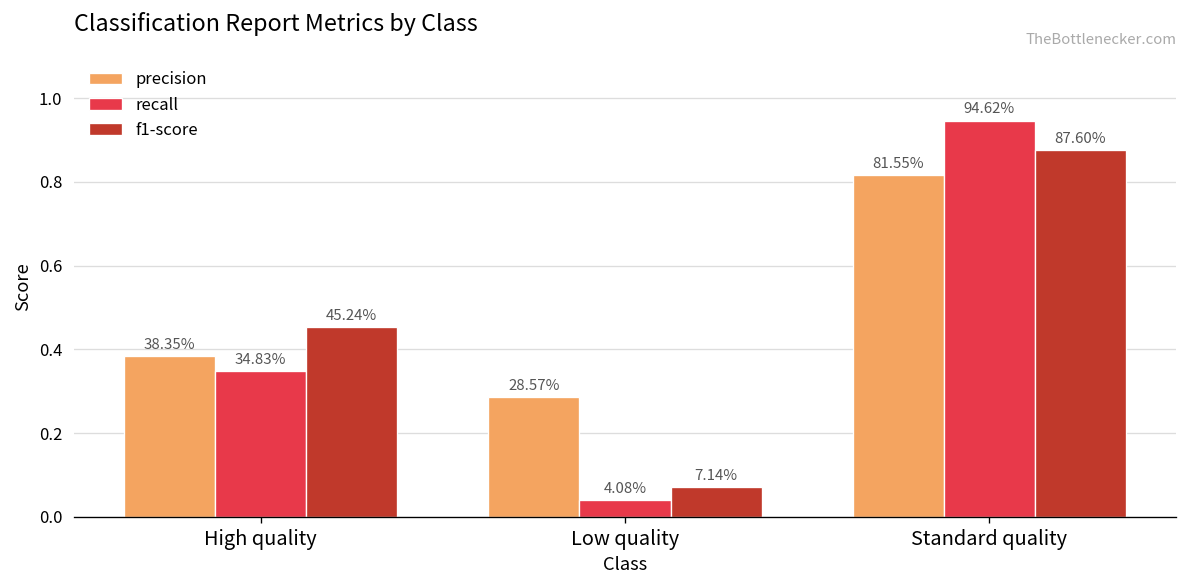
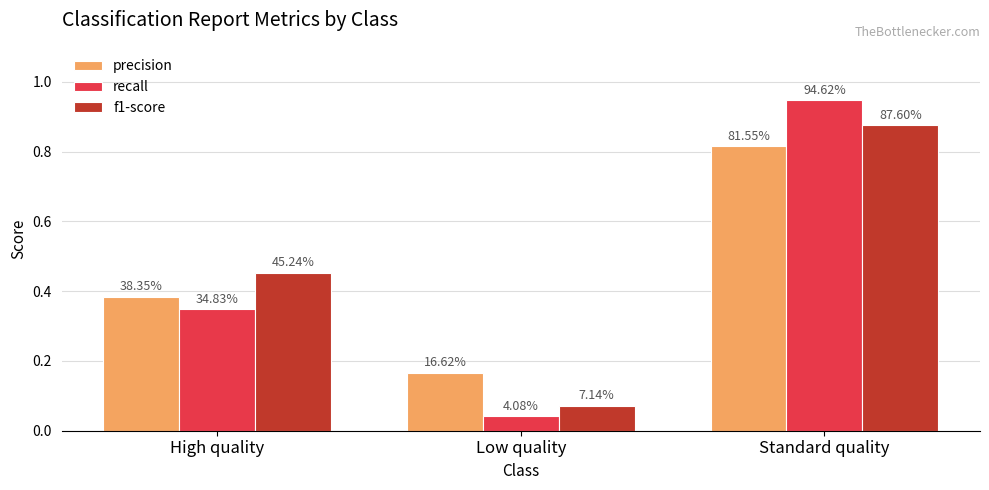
  {
    "precision": {
      "High quality": "38.35%",
-     "Low quality": "28.57%",
+     "Low quality": "16.62%",
      "Standard quality": "81.55%"
    }
  }
